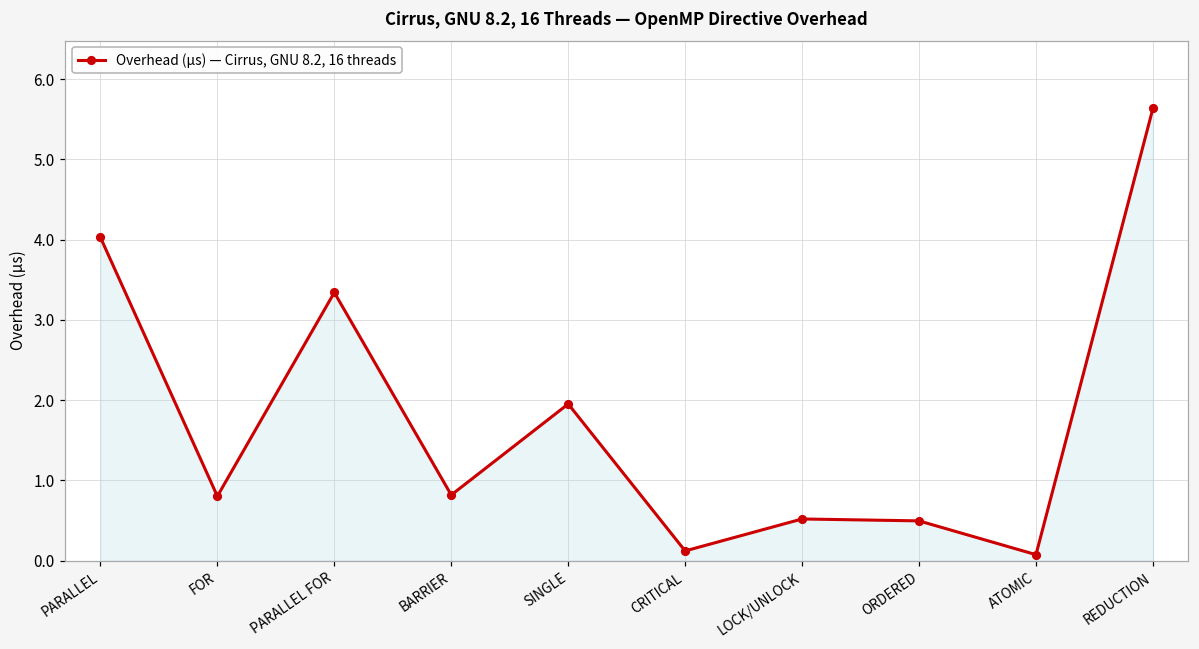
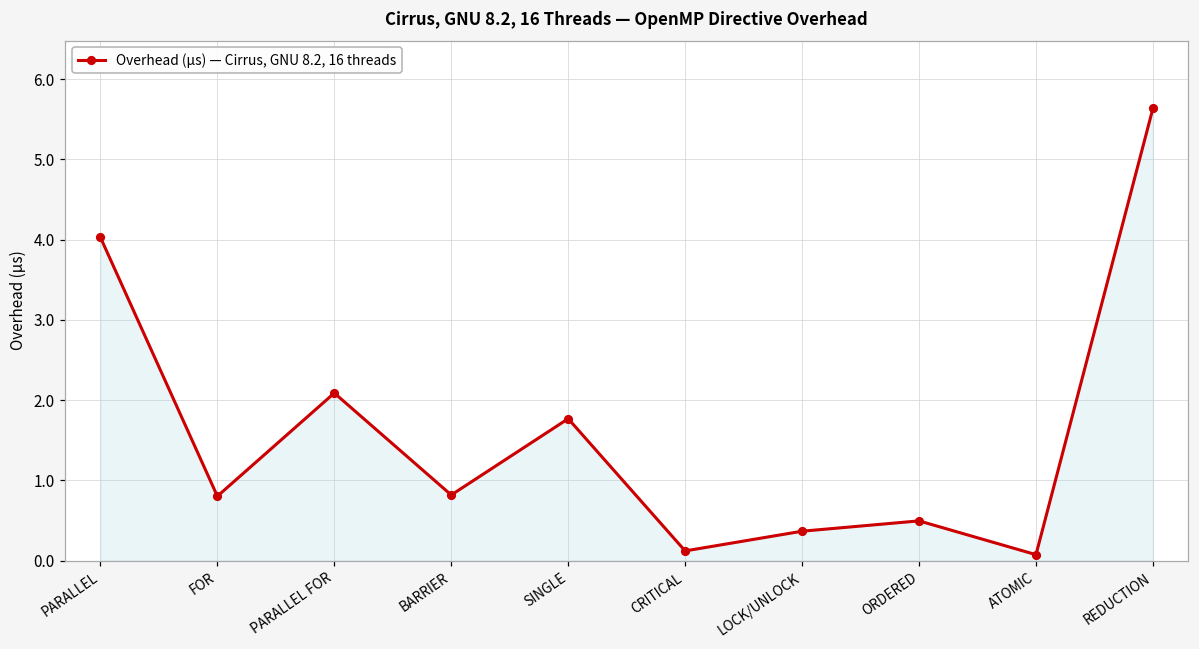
  {
    "PARALLEL": 4.0,
    "FOR": 0.8,
-   "PARALLEL FOR": 3.3,
+   "PARALLEL FOR": 2.1,
    "BARRIER": 0.8,
-   "SINGLE": 2.0,
+   "SINGLE": 1.8,
    "CRITICAL": 0.1,
-   "LOCK/UNLOCK": 0.5,
+   "LOCK/UNLOCK": 0.4,
    "ORDERED": 0.5,
    "ATOMIC": 0.1,
    "REDUCTION": 5.6
  }
